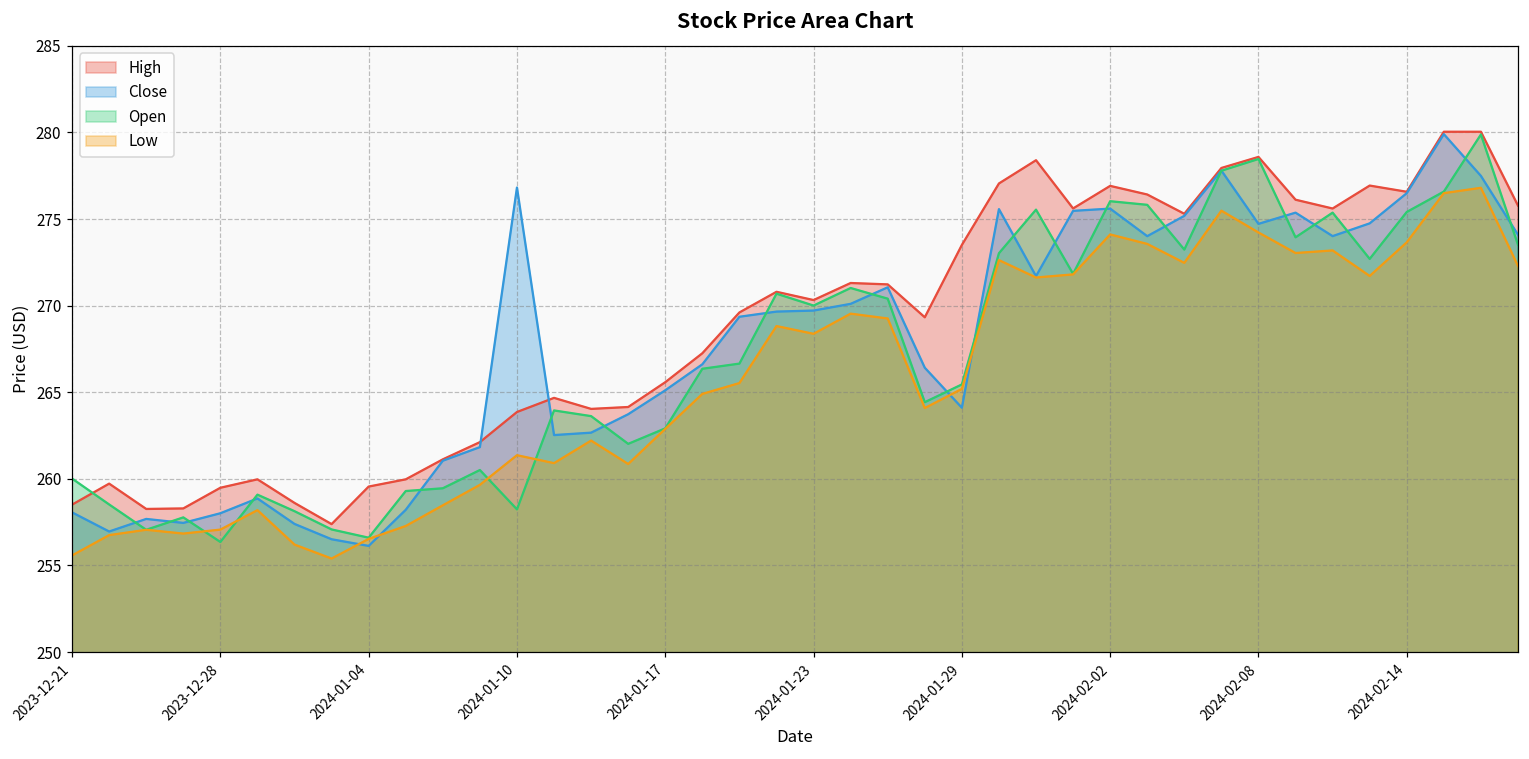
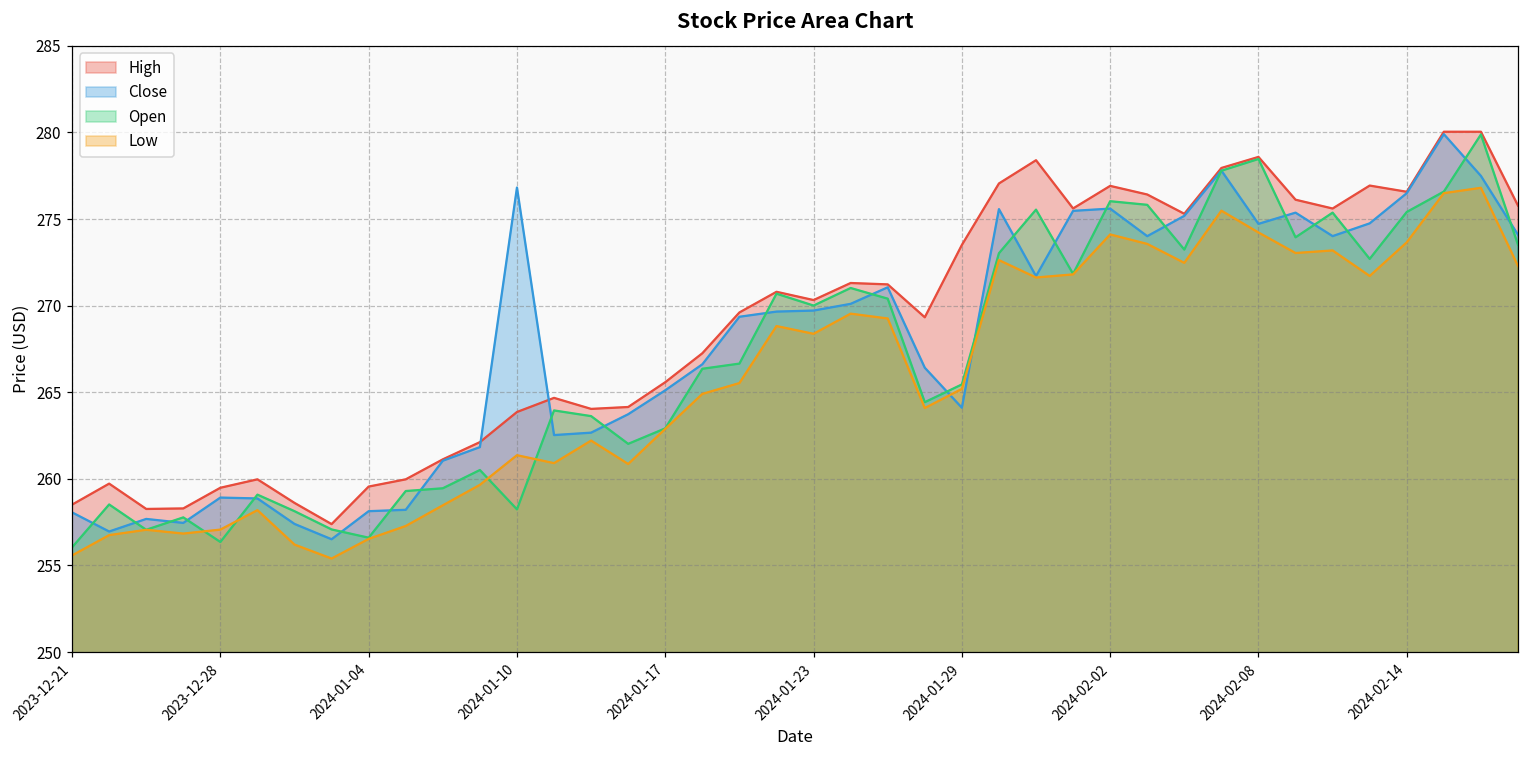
  {
    "Close": {
      "2023-12-21": 258.1,
-     "2023-12-28": 258.0,
-     "2024-01-04": 256.1,
+     "2023-12-28": 258.9,
+     "2024-01-04": 258.1,
      "2024-01-10": 276.8,
      "2024-01-17": 265.1,
      "2024-01-23": 269.7,
      "2024-01-29": 264.1,
      "2024-02-02": 275.6,
      "2024-02-08": 274.7
    },
    "Open": {
-     "2023-12-21": 260.0,
+     "2023-12-21": 256.0,
      "2023-12-28": 256.4,
      "2024-01-10": 258.2,
      "2024-01-23": 270.0,
      "2024-01-29": 265.4,
      "2024-02-02": 276.0,
      "2024-02-14": 275.4
    }
  }
